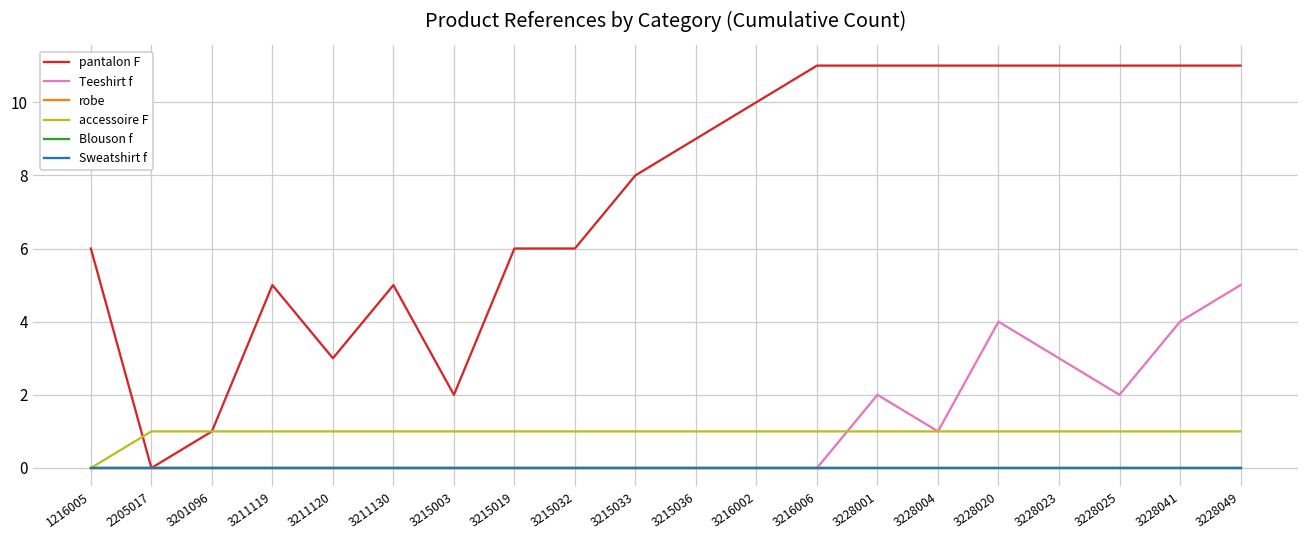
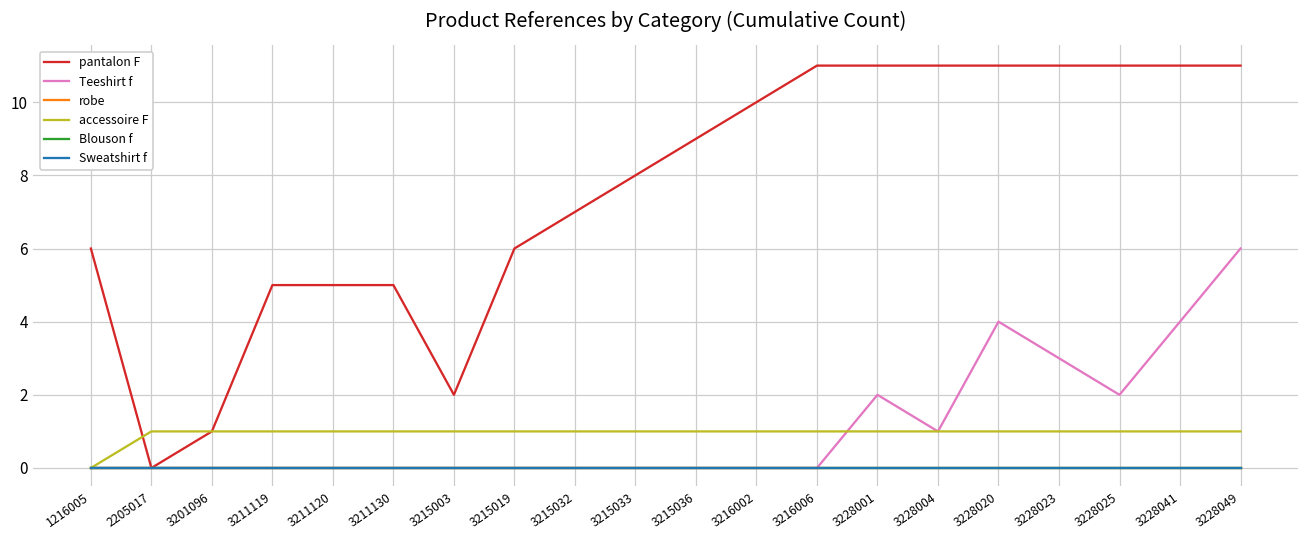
  {
    "pantalon F": {
      "1216005": 6,
      "3211119": 5,
-     "3211120": 3,
+     "3211120": 5,
      "3211130": 5,
      "3215003": 2,
      "3215019": 6,
-     "3215032": 6,
+     "3215032": 7,
      "3215033": 8,
      "3215036": 9,
      "3216002": 10,
      "3216006": 11,
      "3228001": 11,
      "3228004": 11,
      "3228020": 11,
      "3228023": 11,
      "3228025": 11,
      "3228041": 11,
      "3228049": 11
    },
    "Teeshirt f": {
      "3228001": 2,
      "3228020": 4,
      "3228023": 3,
      "3228025": 2,
      "3228041": 4,
-     "3228049": 5
+     "3228049": 6
    },
    "Sweatshirt f": {
      "3228001": 0,
      "3228004": 0,
      "3228020": 0,
      "3228023": 0,
      "3228025": 0,
      "3228041": 0,
      "3228049": 0
    },
    "accessoire F": {
      "2205017": 1,
      "3211119": 1,
      "3211120": 1,
      "3211130": 1,
      "3215003": 1,
      "3215019": 1,
      "3215032": 1,
      "3215033": 1,
      "3215036": 1,
      "3216002": 1,
      "3216006": 1,
      "3228001": 1,
      "3228020": 1,
      "3228023": 1,
      "3228025": 1,
      "3228041": 1,
      "3228049": 1
    }
  }
